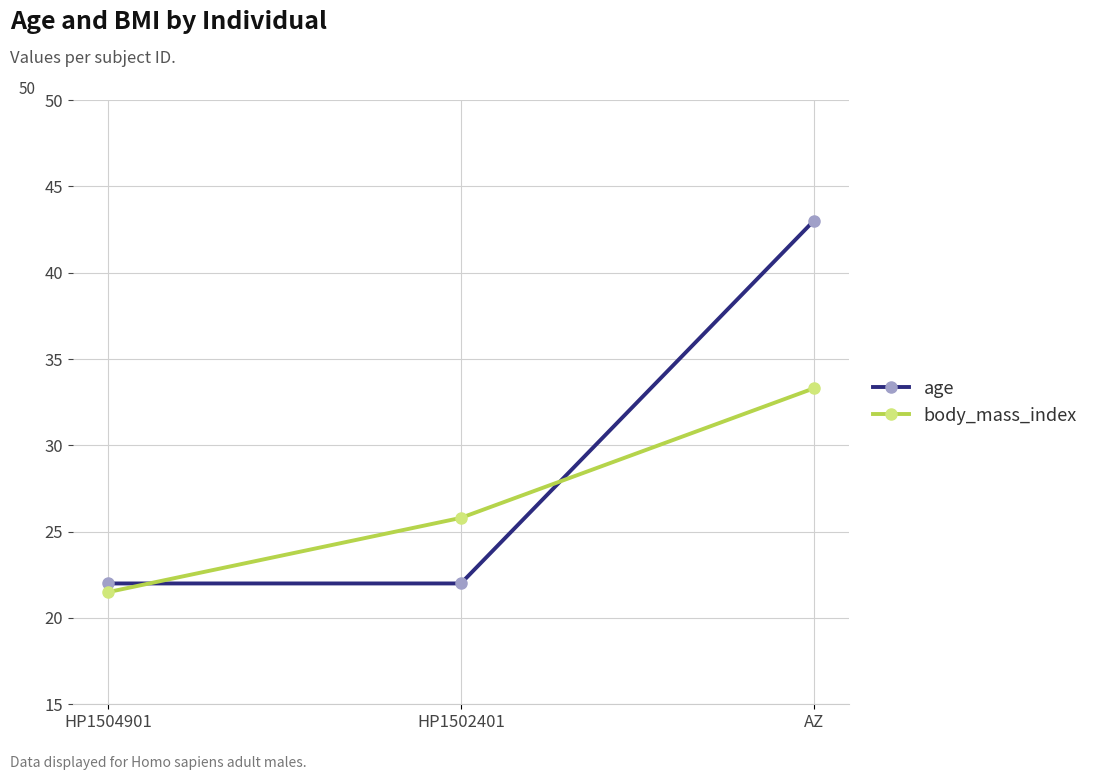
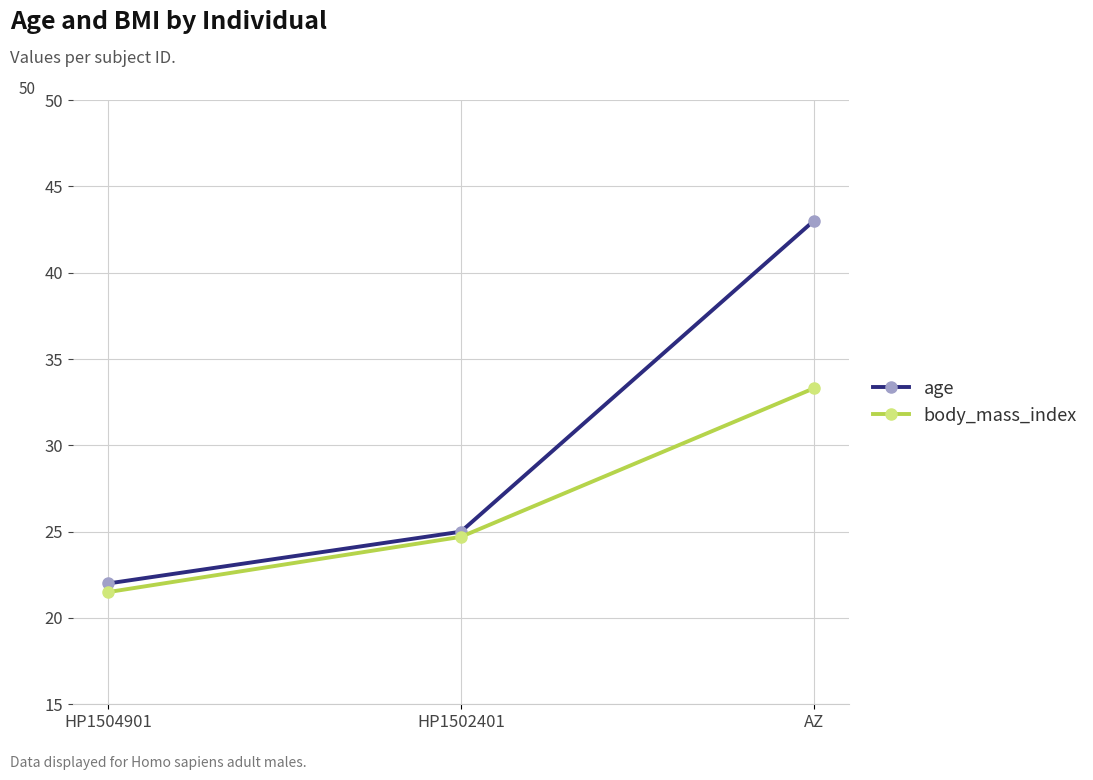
  {
    "age": {
      "HP1504901": 22,
-     "HP1502401": 22,
+     "HP1502401": 25,
      "AZ": 43
    },
    "body_mass_index": {
      "HP1504901": 21.5,
-     "HP1502401": 25.8,
+     "HP1502401": 24.7,
      "AZ": 33.3
    }
  }
